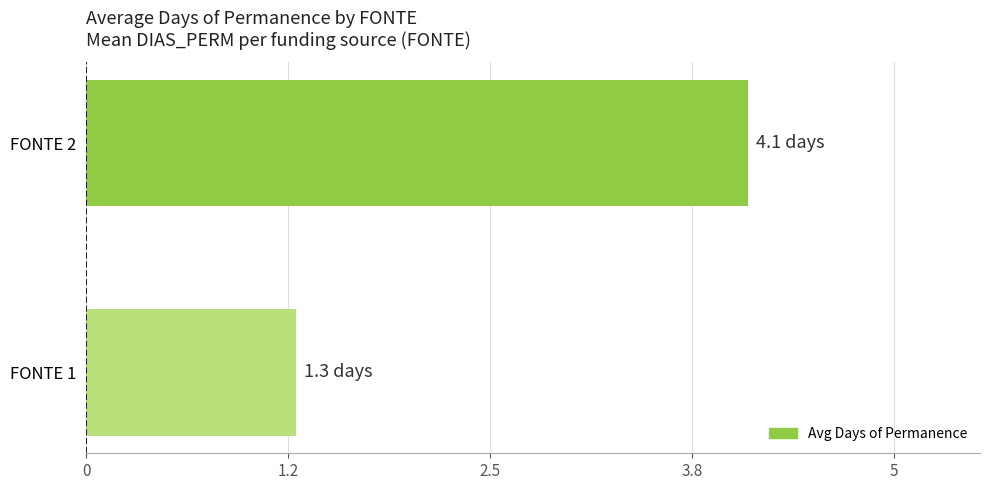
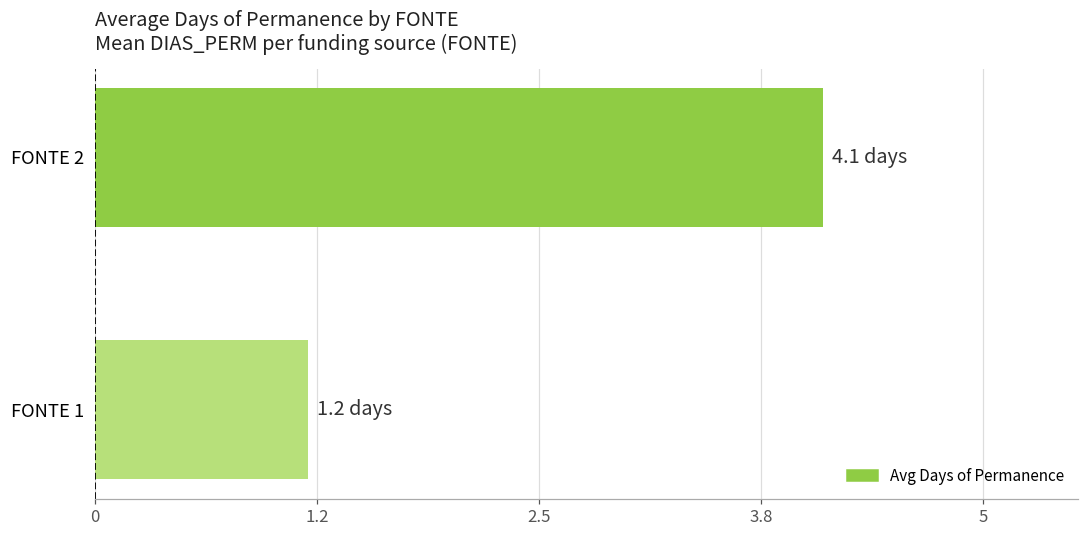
  {
    "FONTE 2": 4.1,
-   "FONTE 1": 1.3
+   "FONTE 1": 1.2
  }
